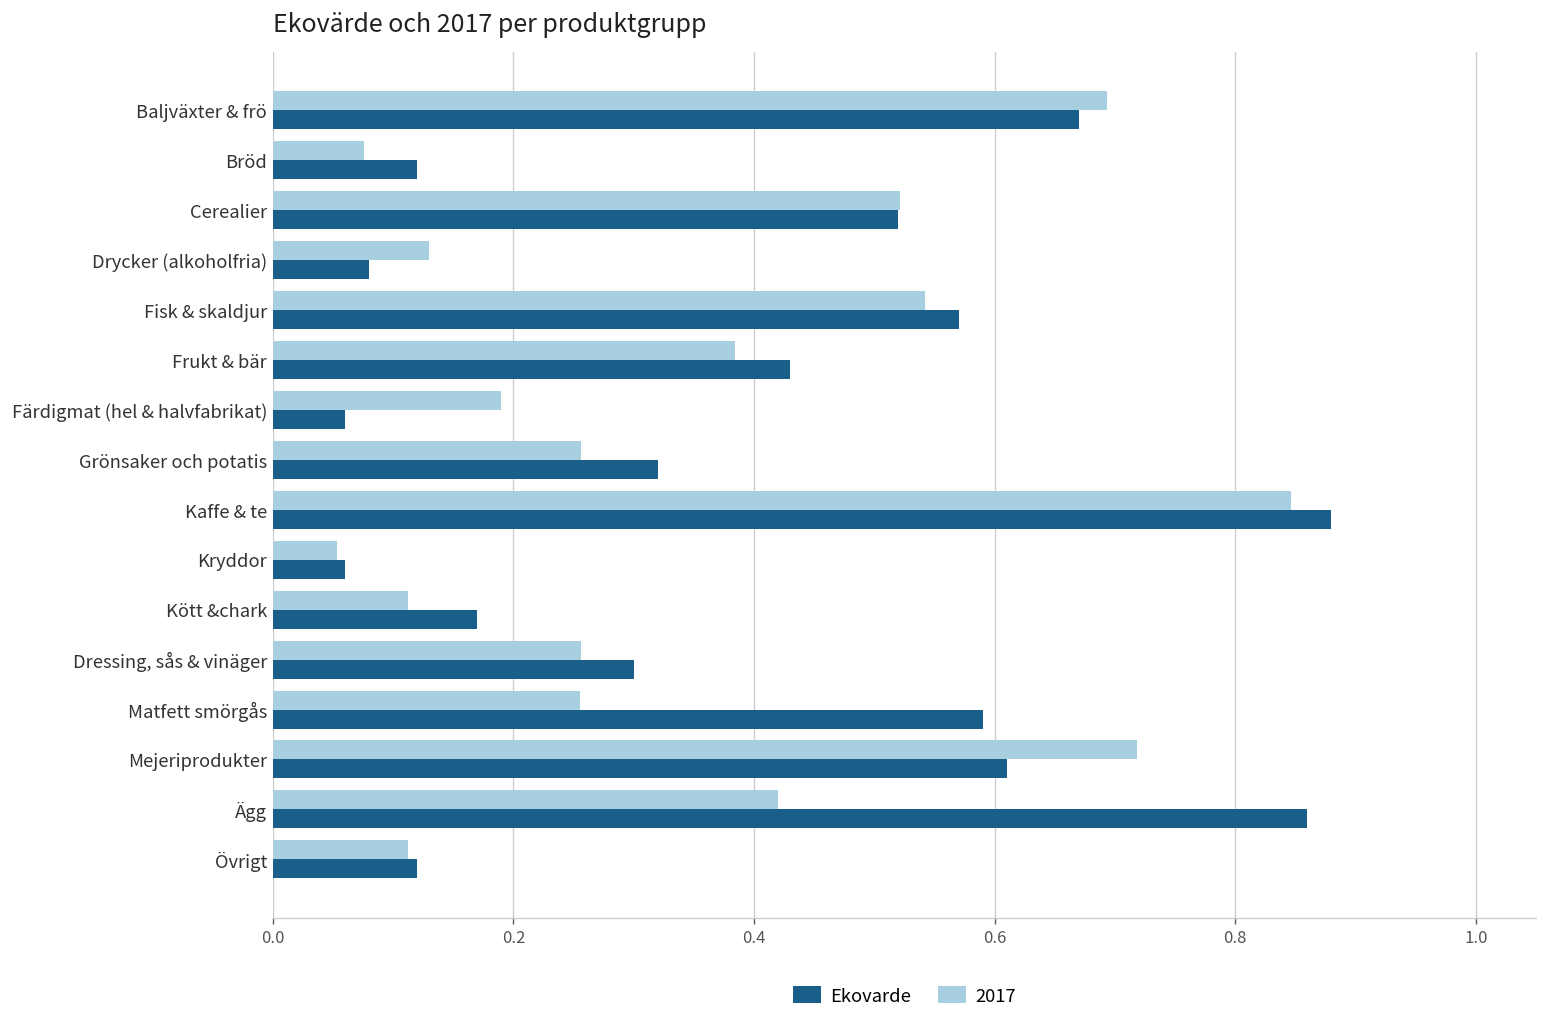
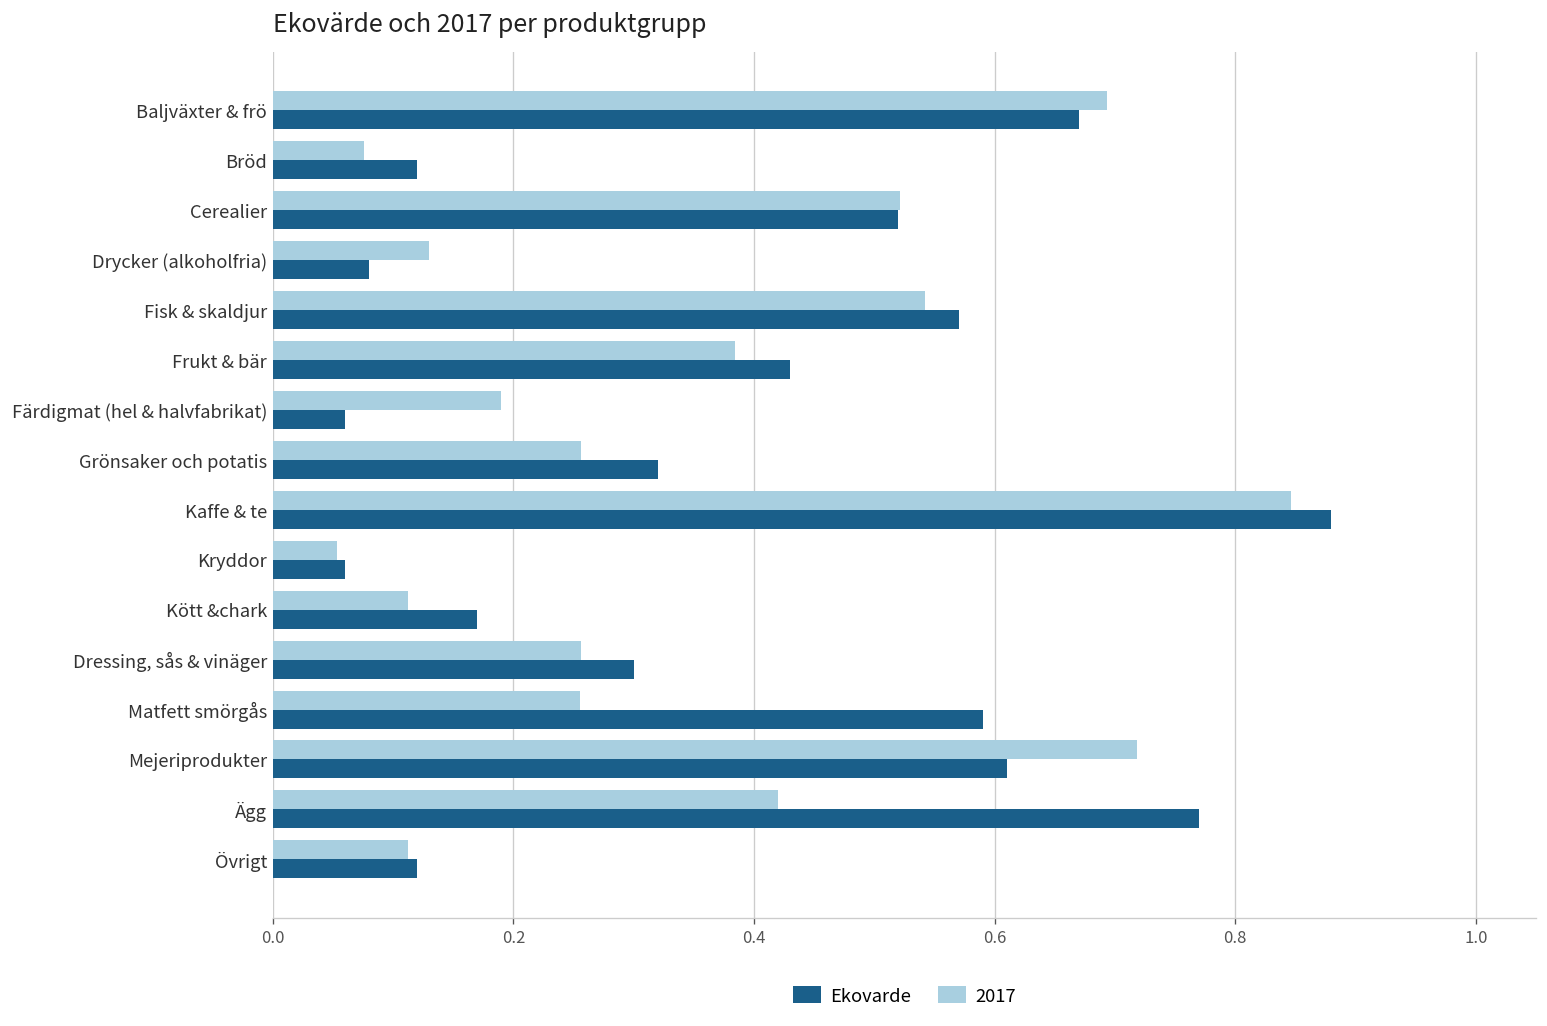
  {
    "Ekovarde": {
      "Baljväxter & frö": 0.67,
      "Bröd": 0.12,
      "Cerealier": 0.52,
      "Drycker (alkoholfria)": 0.08,
      "Fisk & skaldjur": 0.57,
      "Frukt & bär": 0.43,
      "Färdigmat (hel & halvfabrikat)": 0.06,
      "Grönsaker och potatis": 0.32,
      "Kaffe & te": 0.88,
      "Kryddor": 0.06,
      "Kött &chark": 0.17,
      "Dressing, sås & vinäger": 0.30,
      "Matfett smörgås": 0.59,
      "Mejeriprodukter": 0.61,
-     "Ägg": 0.86,
+     "Ägg": 0.77,
      "Övrigt": 0.12
    },
    "2017": {
      "Baljväxter & frö": 0.693,
      "Bröd": 0.076,
      "Cerealier": 0.52,
      "Drycker (alkoholfria)": 0.13,
      "Fisk & skaldjur": 0.54,
      "Frukt & bär": 0.384,
      "Färdigmat (hel & halvfabrikat)": 0.19,
      "Grönsaker och potatis": 0.256,
      "Kaffe & te": 0.846,
      "Kryddor": 0.053,
      "Kött &chark": 0.11,
      "Dressing, sås & vinäger": 0.256,
      "Matfett smörgås": 0.255,
      "Mejeriprodukter": 0.72,
      "Ägg": 0.42,
      "Övrigt": 0.11
    }
  }
